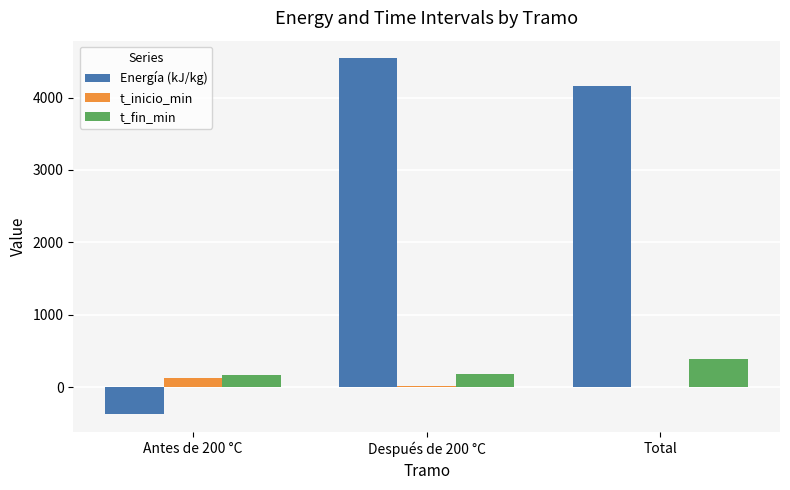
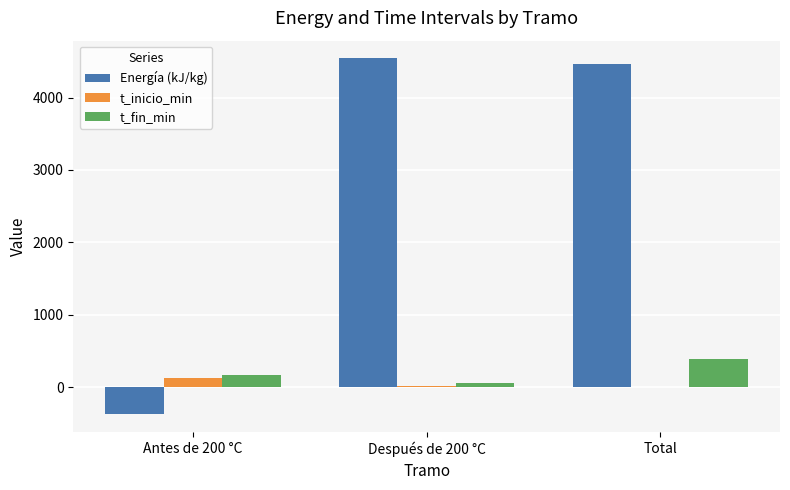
  {
    "Energía (kJ/kg)": {
      "Antes de 200 °C": -400,
      "Después de 200 °C": 4500,
-     "Total": 4200
+     "Total": 4500
    },
    "t_inicio_min": {
      "Antes de 200 °C": 100,
      "Total": 0
    },
    "t_fin_min": {
      "Antes de 200 °C": 200,
-     "Después de 200 °C": 200,
+     "Después de 200 °C": 100,
      "Total": 400
    }
  }
